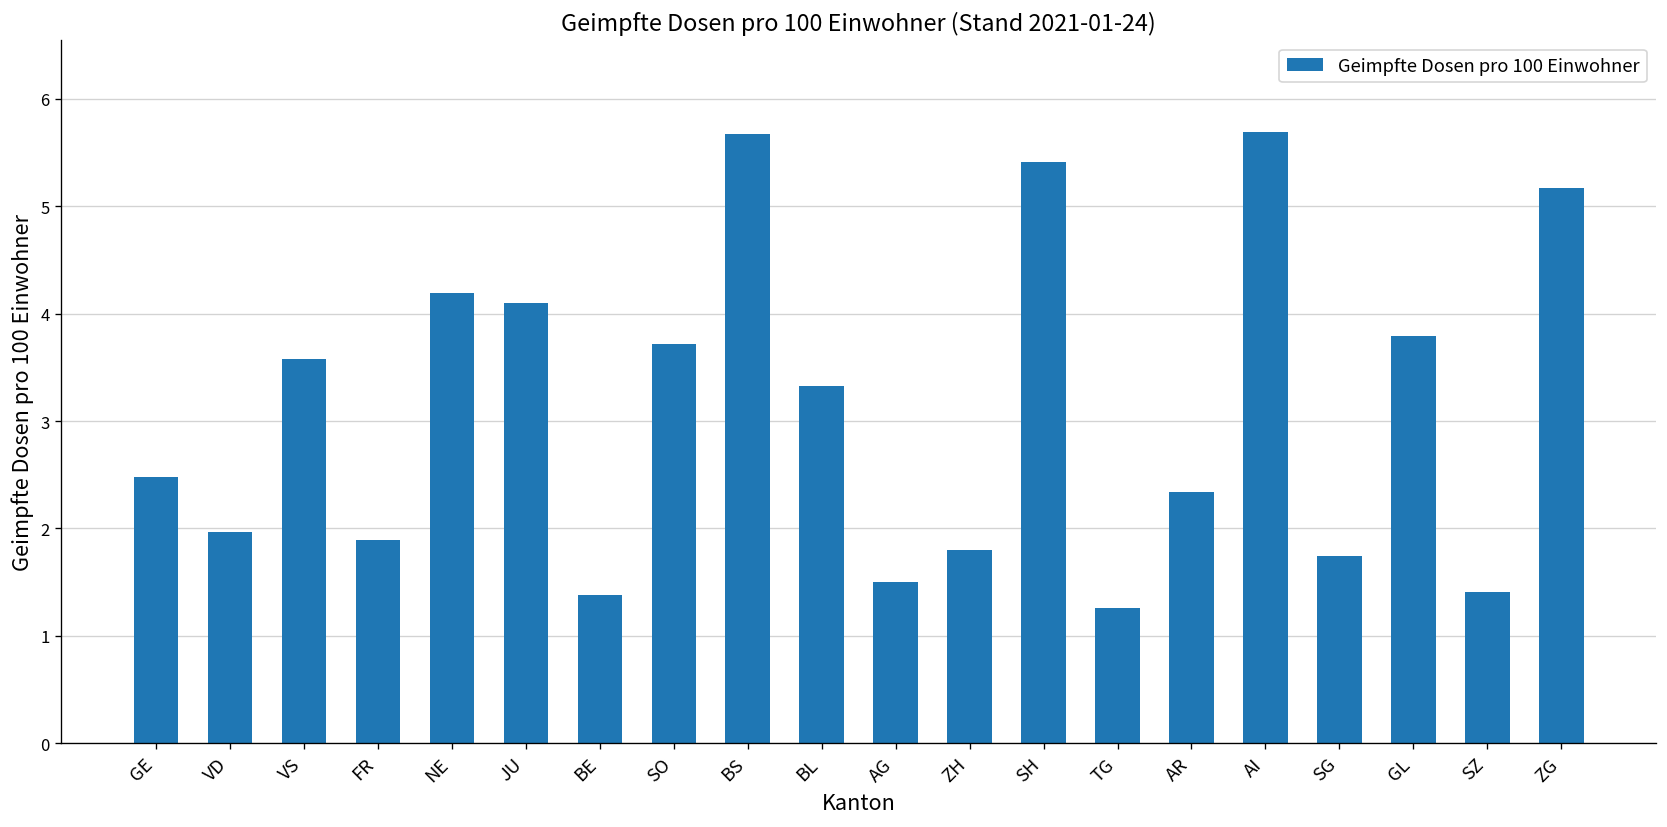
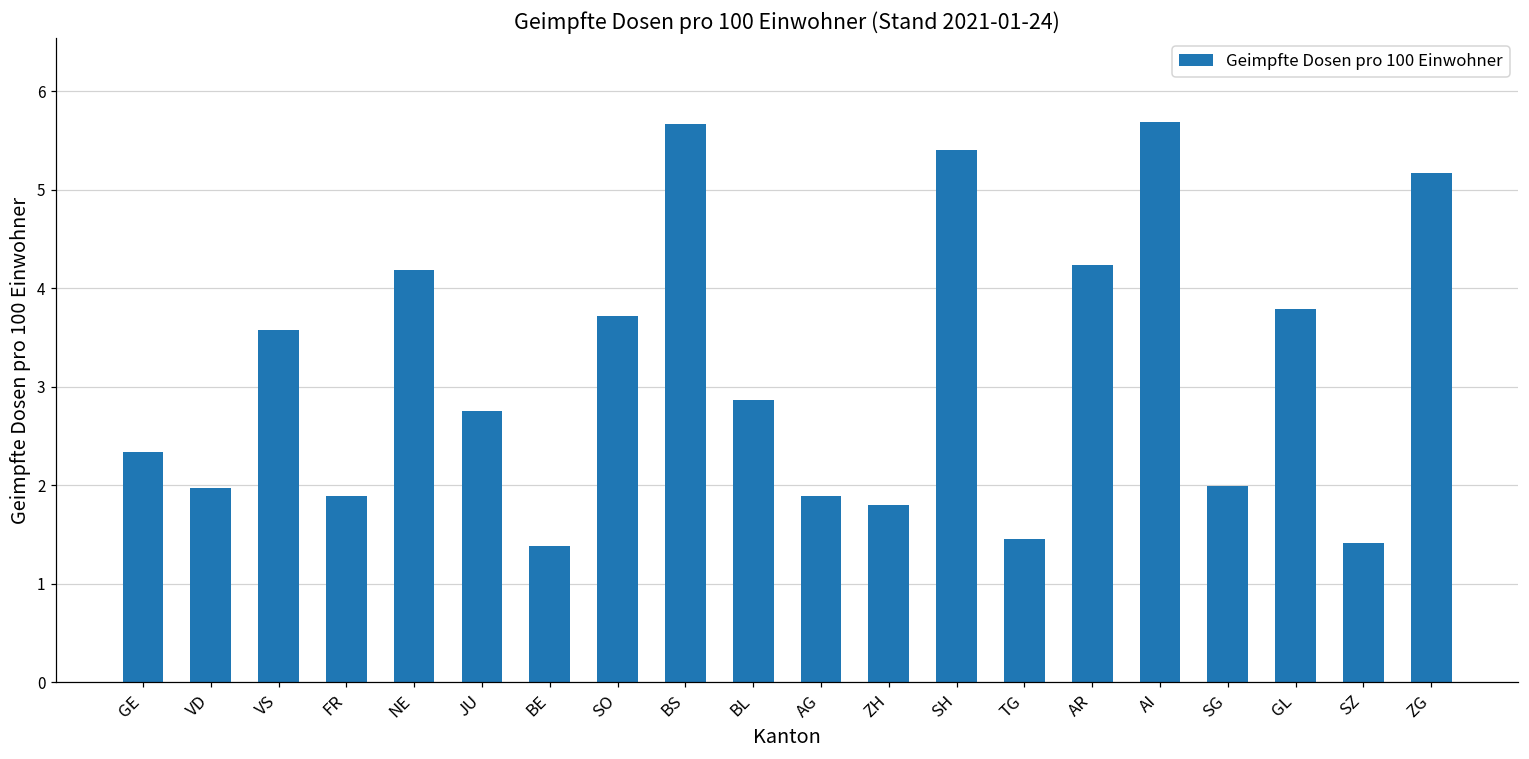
  {
-   "GE": 2.5,
+   "GE": 2.3,
    "VD": 2.0,
    "VS": 3.6,
    "FR": 1.9,
    "NE": 4.2,
-   "JU": 4.1,
+   "JU": 2.8,
    "BE": 1.4,
    "SO": 3.7,
    "BS": 5.7,
-   "BL": 3.3,
-   "AG": 1.5,
+   "BL": 2.9,
+   "AG": 1.9,
    "ZH": 1.8,
    "SH": 5.4,
-   "TG": 1.3,
-   "AR": 2.3,
+   "TG": 1.5,
+   "AR": 4.2,
    "AI": 5.7,
-   "SG": 1.7,
+   "SG": 2.0,
    "GL": 3.8,
    "SZ": 1.4,
    "ZG": 5.2
  }
